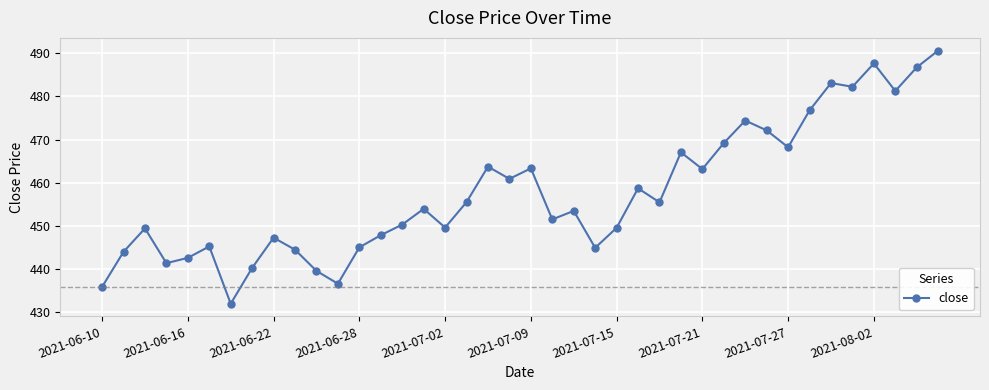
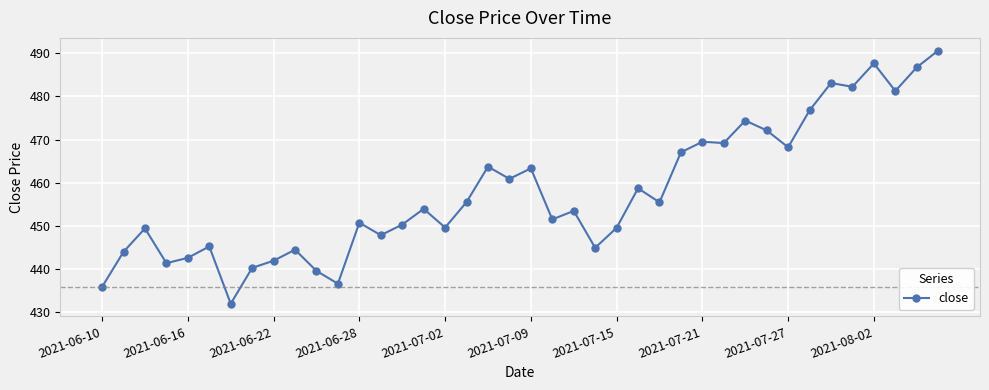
  {
    "2021-06-10": 436,
    "2021-06-16": 443,
-   "2021-06-22": 447,
-   "2021-06-28": 445,
+   "2021-06-22": 442,
+   "2021-06-28": 451,
    "2021-07-02": 450,
    "2021-07-09": 463,
    "2021-07-15": 450,
-   "2021-07-21": 463,
+   "2021-07-21": 469,
    "2021-07-27": 468,
    "2021-08-02": 488
  }
